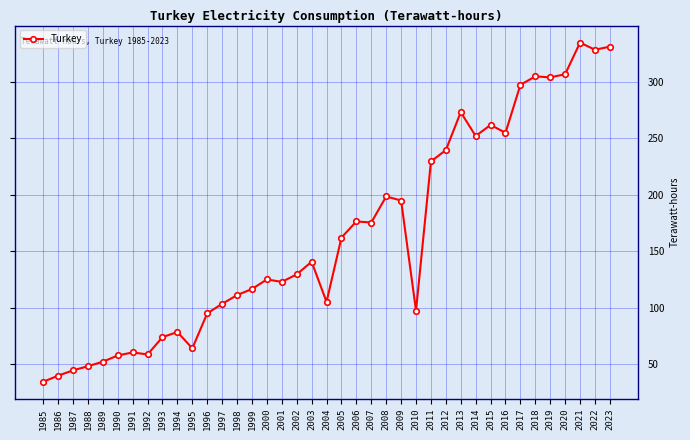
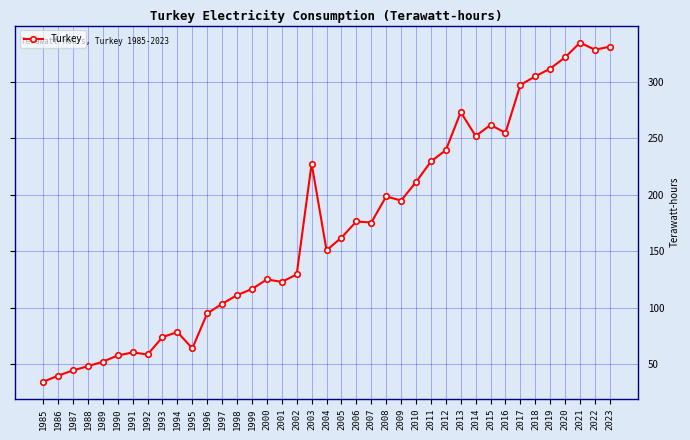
  {
    "1985": 34,
    "1986": 40,
    "1987": 44,
    "1988": 48,
    "1989": 52,
    "1990": 58,
    "1991": 60,
    "1992": 58,
    "1993": 74,
    "1994": 78,
    "1995": 64,
    "1996": 95,
    "1997": 103,
    "1998": 111,
    "1999": 116,
    "2000": 125,
    "2001": 123,
    "2002": 129,
-   "2003": 141,
-   "2004": 105,
+   "2003": 228,
+   "2004": 151,
    "2005": 162,
    "2006": 176,
    "2007": 175,
    "2008": 198,
    "2009": 195,
-   "2010": 97,
+   "2010": 211,
    "2011": 229,
    "2012": 240,
    "2013": 273,
    "2014": 252,
    "2015": 262,
    "2016": 255,
    "2017": 297,
    "2018": 305,
-   "2019": 304,
-   "2020": 307,
+   "2019": 312,
+   "2020": 322,
    "2021": 335,
    "2022": 328,
    "2023": 331
  }
